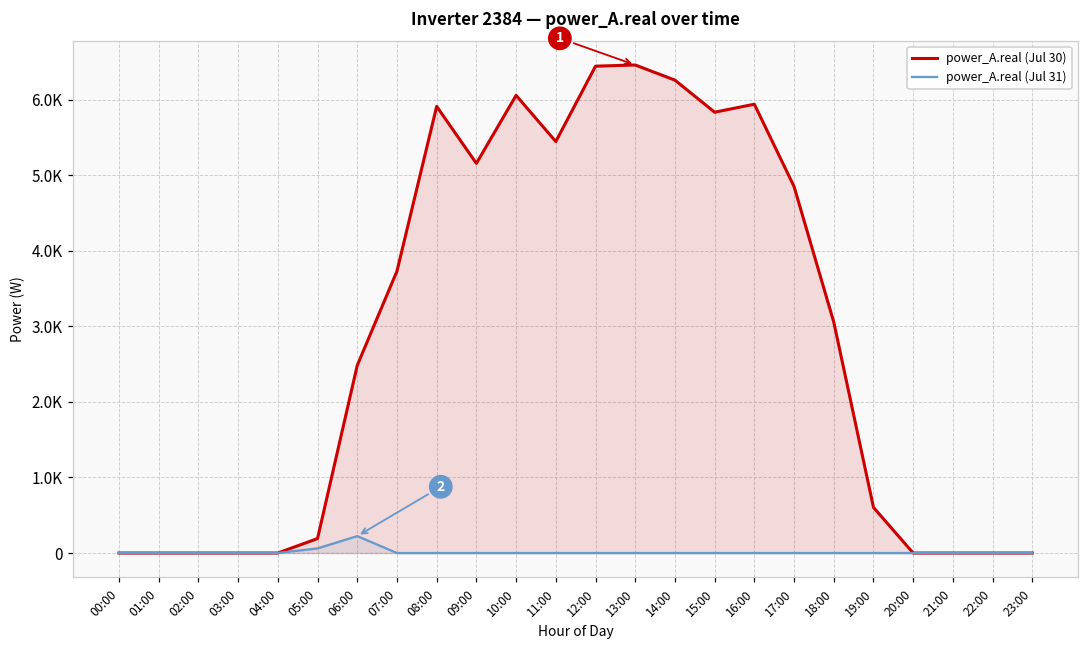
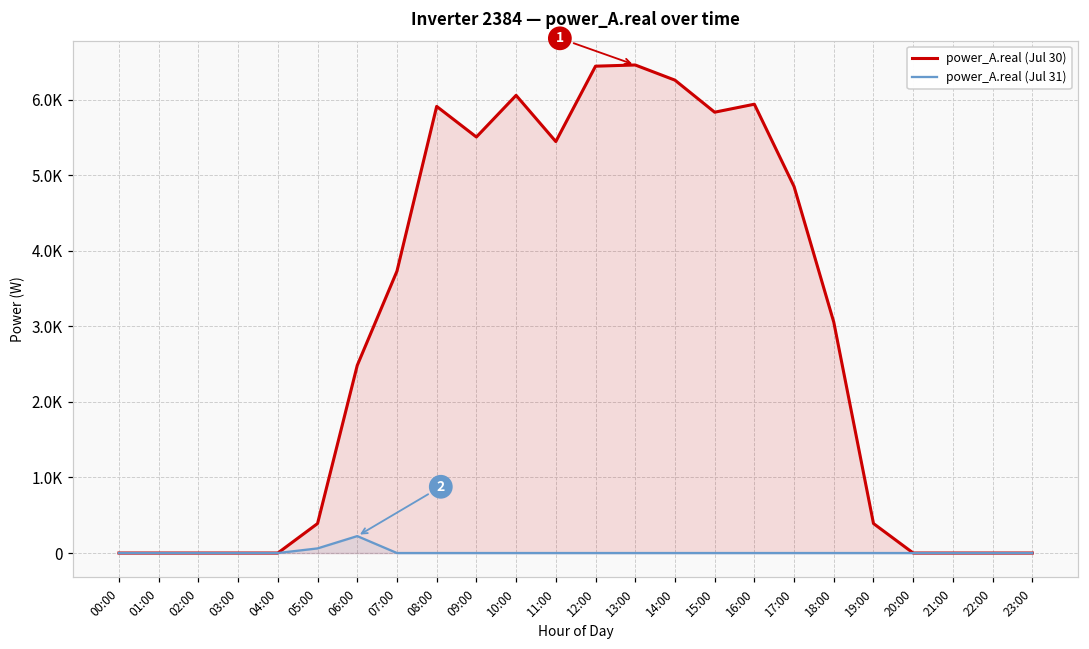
  {
    "power_A.real (Jul 30)": {
-     "05:00": 200,
+     "05:00": 400,
      "06:00": 2500,
      "07:00": 3700,
      "08:00": 5900,
-     "09:00": 5200,
+     "09:00": 5500,
      "10:00": 6100,
      "11:00": 5400,
      "12:00": 6400,
      "13:00": 6500,
      "14:00": 6300,
      "15:00": 5800,
      "16:00": 5900,
      "17:00": 4900,
      "18:00": 3100,
-     "19:00": 600
+     "19:00": 400
    },
    "power_A.real (Jul 31)": {
      "05:00": 100,
      "06:00": 200,
      "07:00": 0,
      "08:00": 0,
      "09:00": 0,
      "10:00": 0,
      "11:00": 0,
      "12:00": 0,
      "13:00": 0,
      "14:00": 0,
      "15:00": 0,
      "16:00": 0,
      "17:00": 0,
      "18:00": 0,
      "19:00": 0
    }
  }
